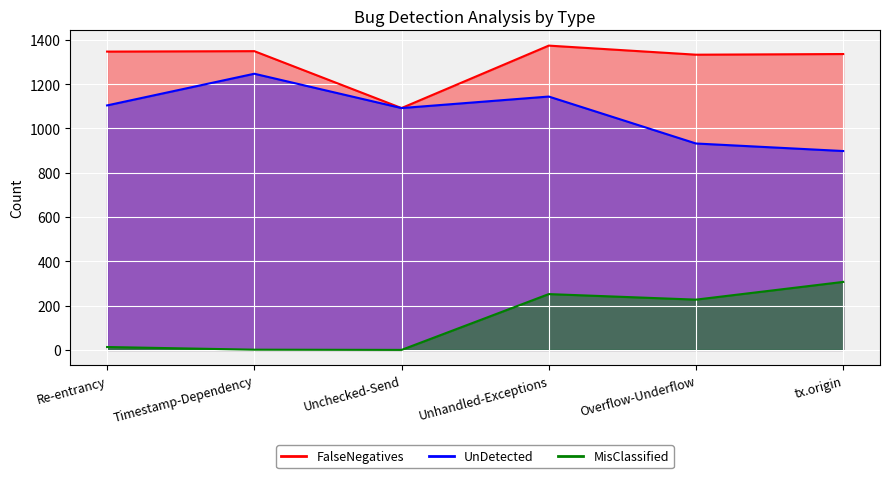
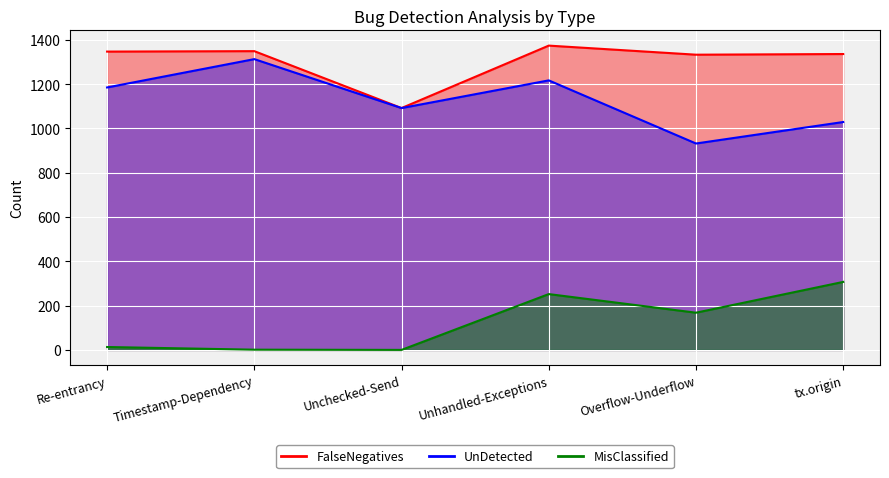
  {
    "FalseNegatives": {
      "Re-entrancy": 1350,
      "Timestamp-Dependency": 1350,
      "Unhandled-Exceptions": 1370,
      "Overflow-Underflow": 1330,
      "tx.origin": 1340
    },
    "UnDetected": {
-     "Re-entrancy": 1100,
-     "Timestamp-Dependency": 1250,
-     "Unhandled-Exceptions": 1140,
+     "Re-entrancy": 1190,
+     "Timestamp-Dependency": 1310,
+     "Unhandled-Exceptions": 1220,
      "Overflow-Underflow": 930,
-     "tx.origin": 900
+     "tx.origin": 1030
    },
    "MisClassified": {
      "Re-entrancy": 10,
      "Timestamp-Dependency": 0,
      "Unchecked-Send": 0,
      "Unhandled-Exceptions": 250,
-     "Overflow-Underflow": 230,
+     "Overflow-Underflow": 170,
      "tx.origin": 310
    }
  }
